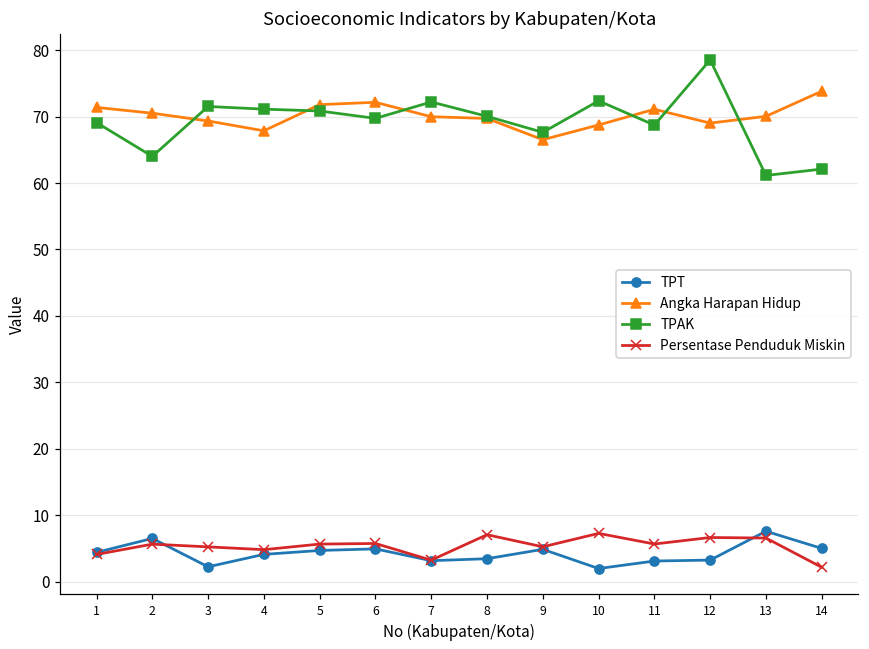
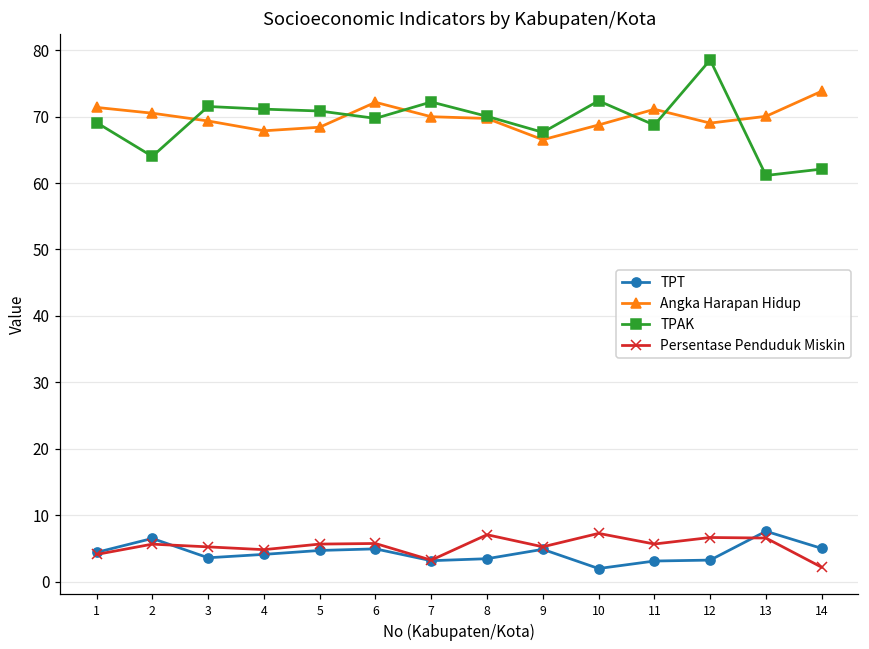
  {
    "TPT": {
      "2": 7,
-     "3": 2,
+     "3": 4,
      "4": 4,
      "5": 5,
      "6": 5,
      "8": 3,
      "10": 2,
      "11": 3,
      "12": 3,
      "13": 8,
      "14": 5
    },
    "Angka Harapan Hidup": {
      "1": 71,
      "2": 71,
      "3": 69,
      "4": 68,
-     "5": 72,
+     "5": 68,
      "6": 72,
      "7": 70,
      "9": 67,
      "10": 69,
      "11": 71,
      "12": 69,
      "13": 70,
      "14": 74
    },
    "TPAK": {
      "1": 69,
      "2": 64,
      "3": 72,
      "4": 71,
      "5": 71,
      "6": 70,
      "7": 72,
      "9": 68,
      "10": 72,
      "11": 69,
      "12": 79,
      "13": 61,
      "14": 62
    },
    "Persentase Penduduk Miskin": {
      "2": 6,
      "3": 5,
      "4": 5,
      "5": 6,
      "6": 6,
      "8": 7,
      "10": 7,
      "11": 6,
      "12": 7,
      "13": 7,
      "14": 2
    }
  }
